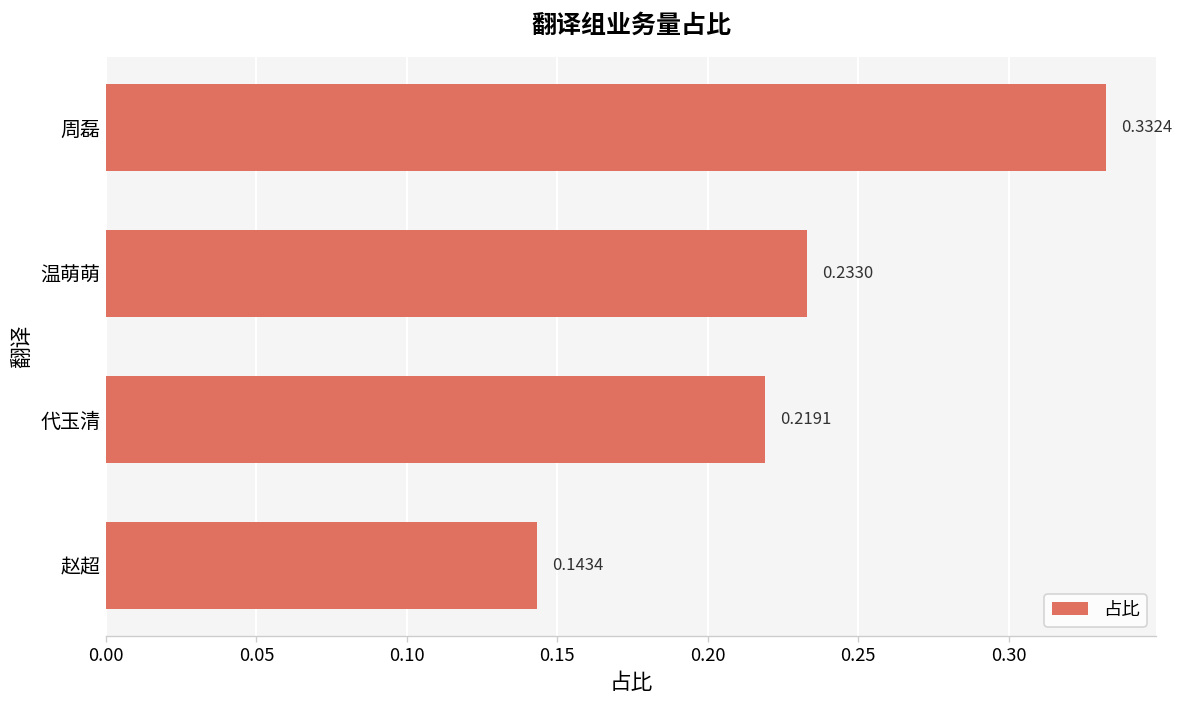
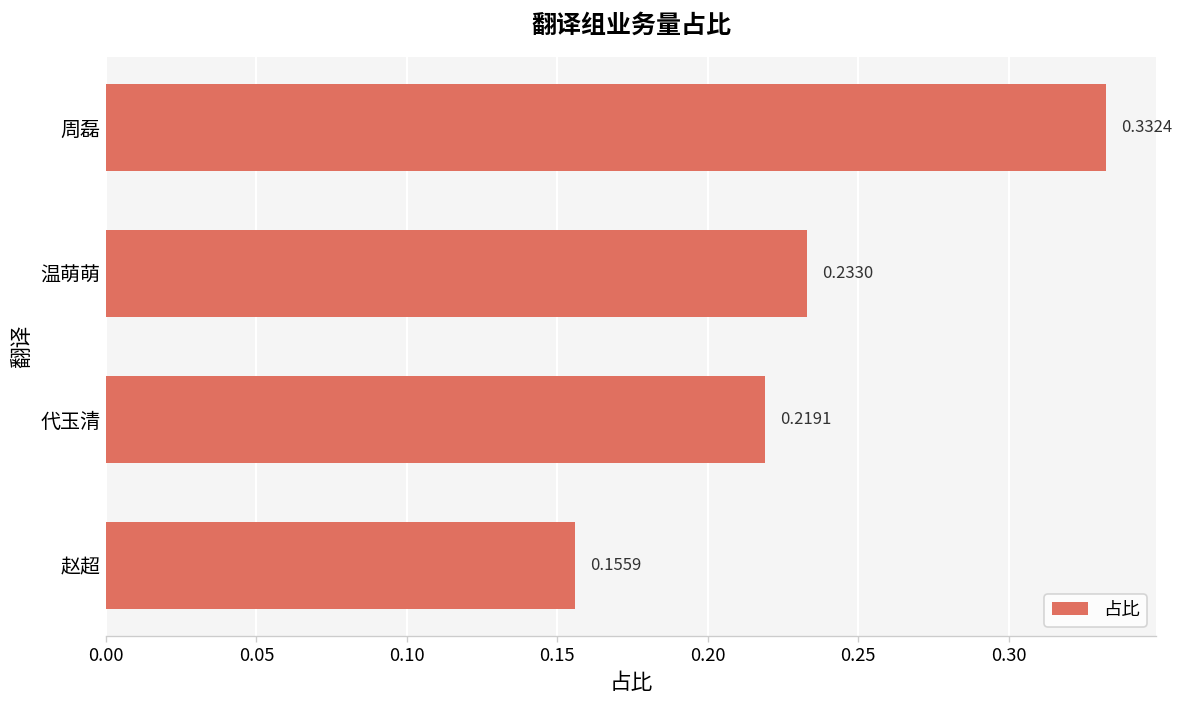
  {
    "周磊": 0.3324,
    "温萌萌": 0.2330,
    "代玉清": 0.2191,
-   "赵超": 0.1434
+   "赵超": 0.1559
  }
